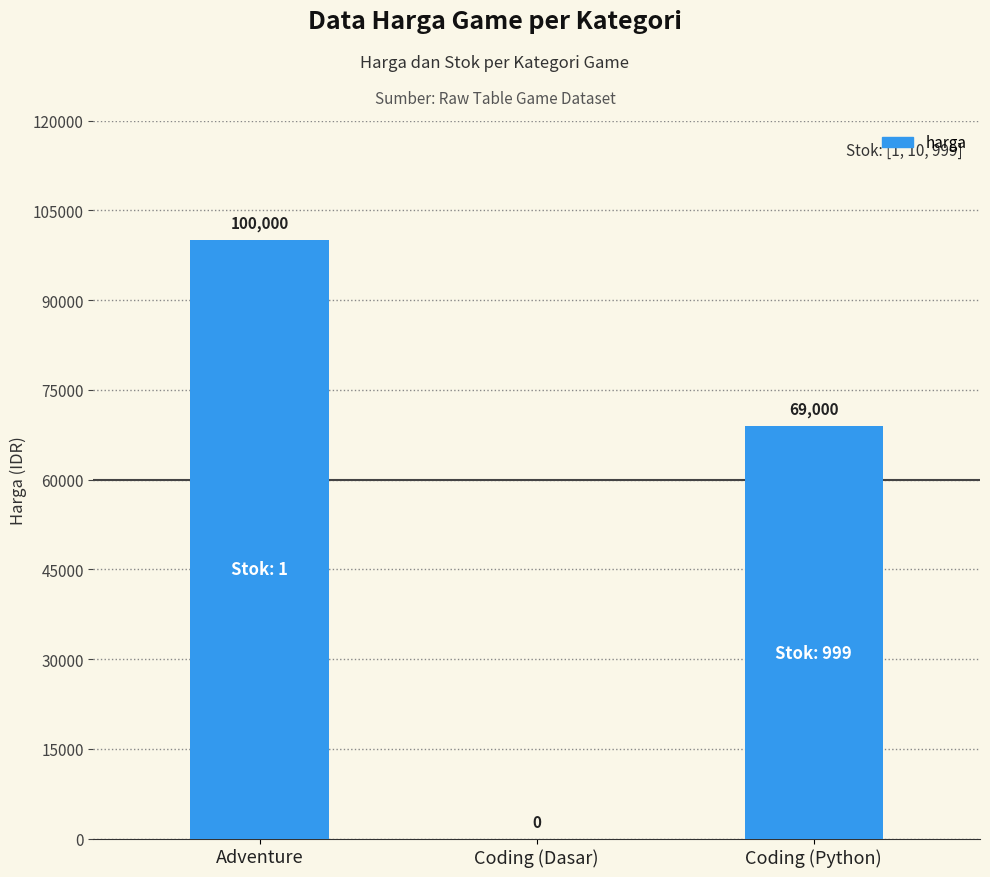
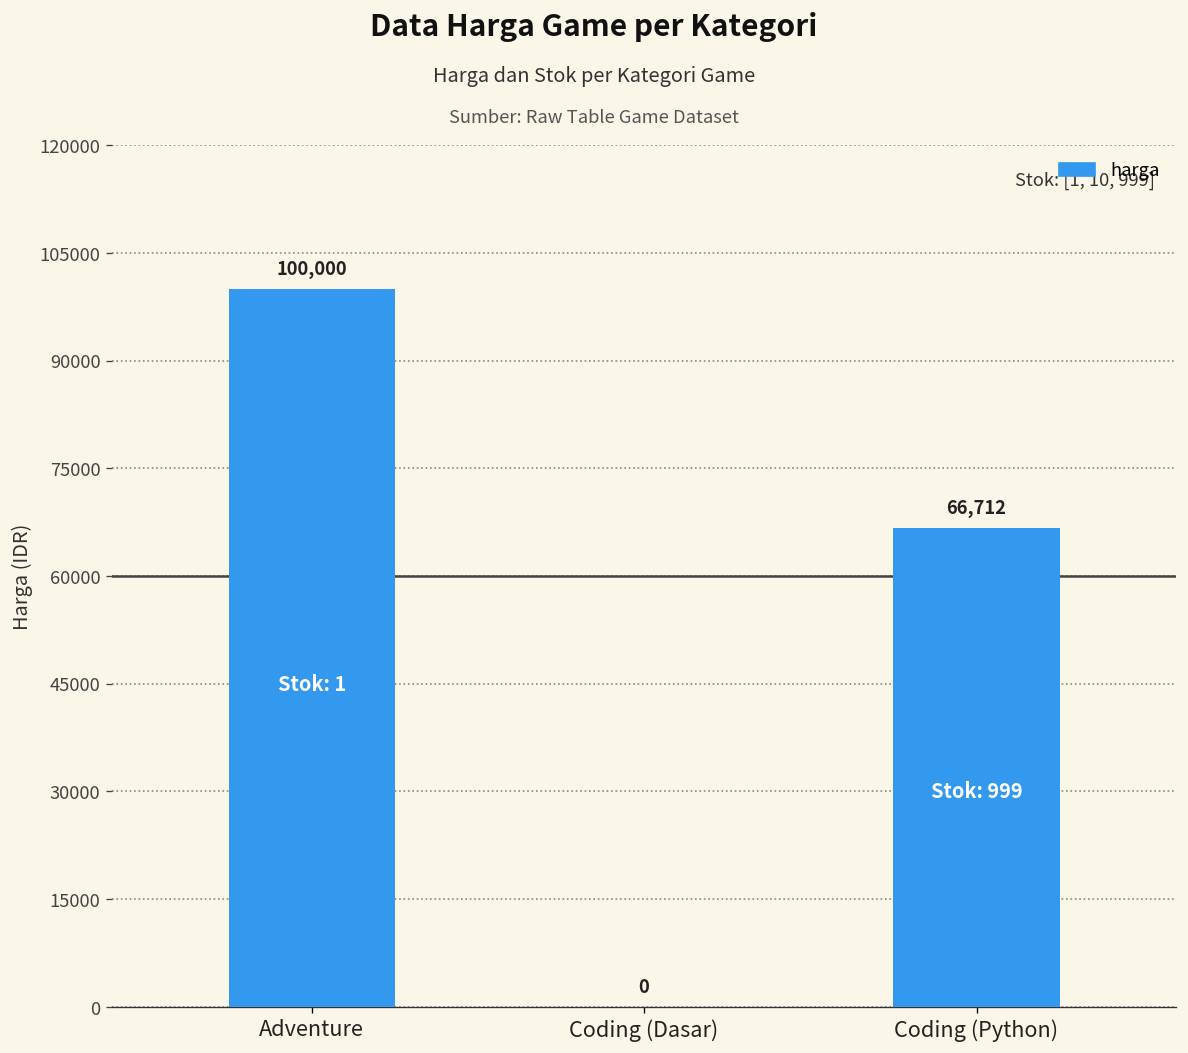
  {
    "Adventure": "100,000",
    "Coding (Dasar)": "0",
-   "Coding (Python)": "69,000"
+   "Coding (Python)": "66,712"
  }
